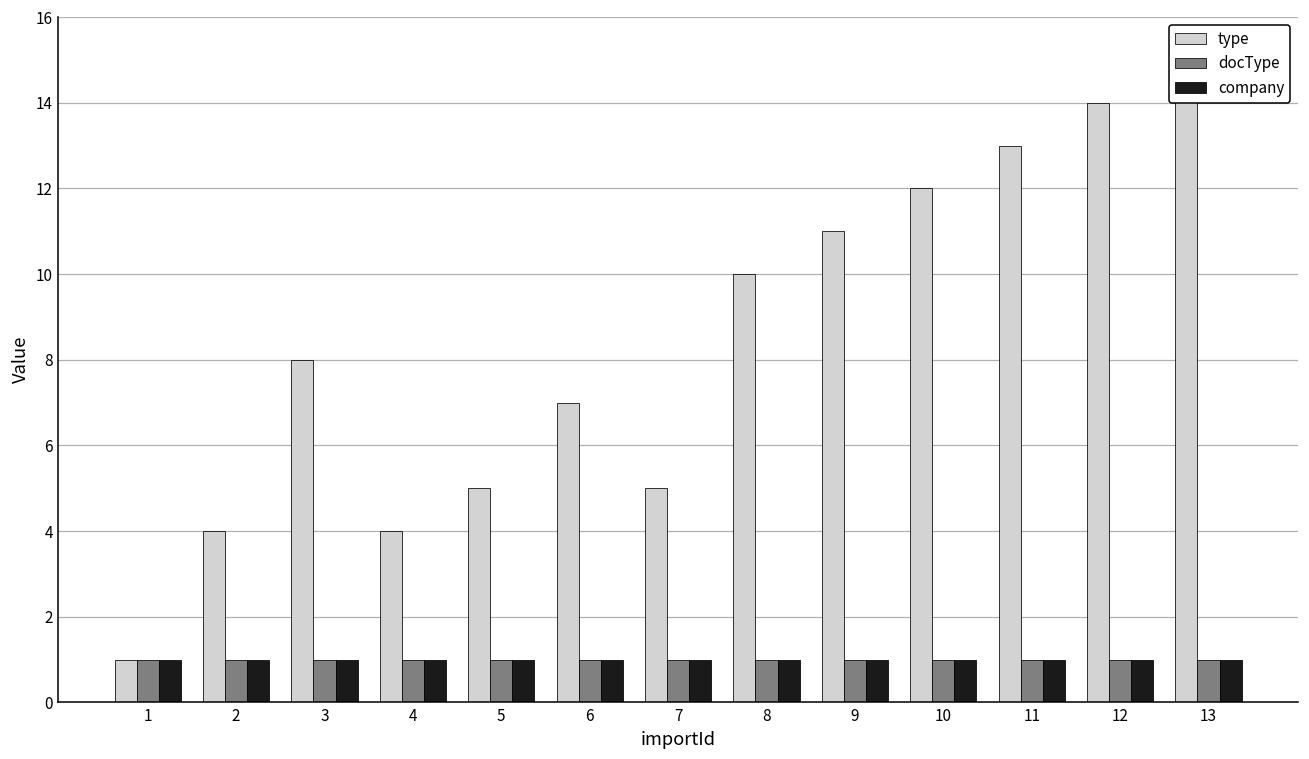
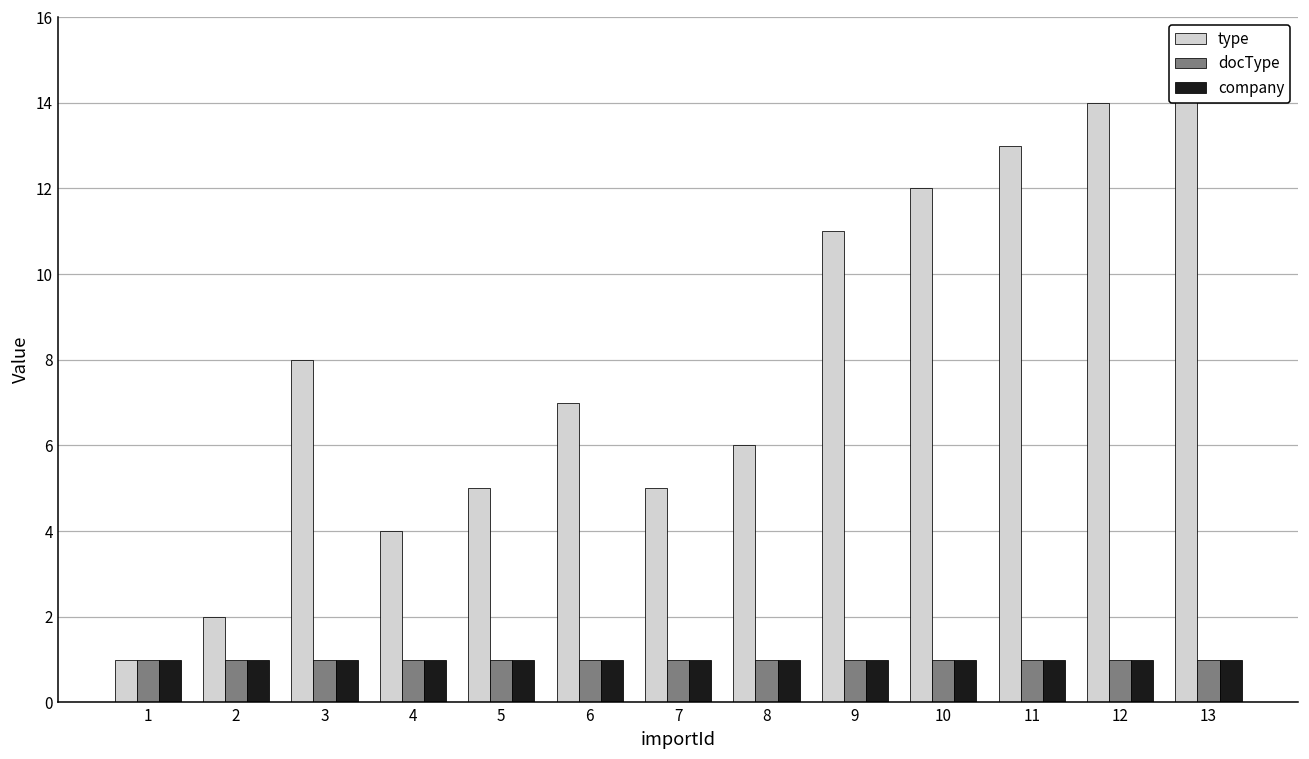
  {
    "type": {
      "1": 1,
-     "2": 4,
+     "2": 2,
      "3": 8,
      "4": 4,
      "5": 5,
      "6": 7,
      "7": 5,
-     "8": 10,
+     "8": 6,
      "9": 11,
      "10": 12,
      "11": 13,
      "12": 14
    },
    "docType": {
      "1": 1,
      "2": 1,
      "3": 1,
      "4": 1,
      "5": 1,
      "6": 1,
      "7": 1,
      "8": 1,
      "9": 1,
      "10": 1,
      "11": 1,
      "12": 1,
      "13": 1
    },
    "company": {
      "1": 1,
      "2": 1,
      "3": 1,
      "4": 1,
      "5": 1,
      "6": 1,
      "7": 1,
      "8": 1,
      "9": 1,
      "10": 1,
      "11": 1,
      "12": 1,
      "13": 1
    }
  }
